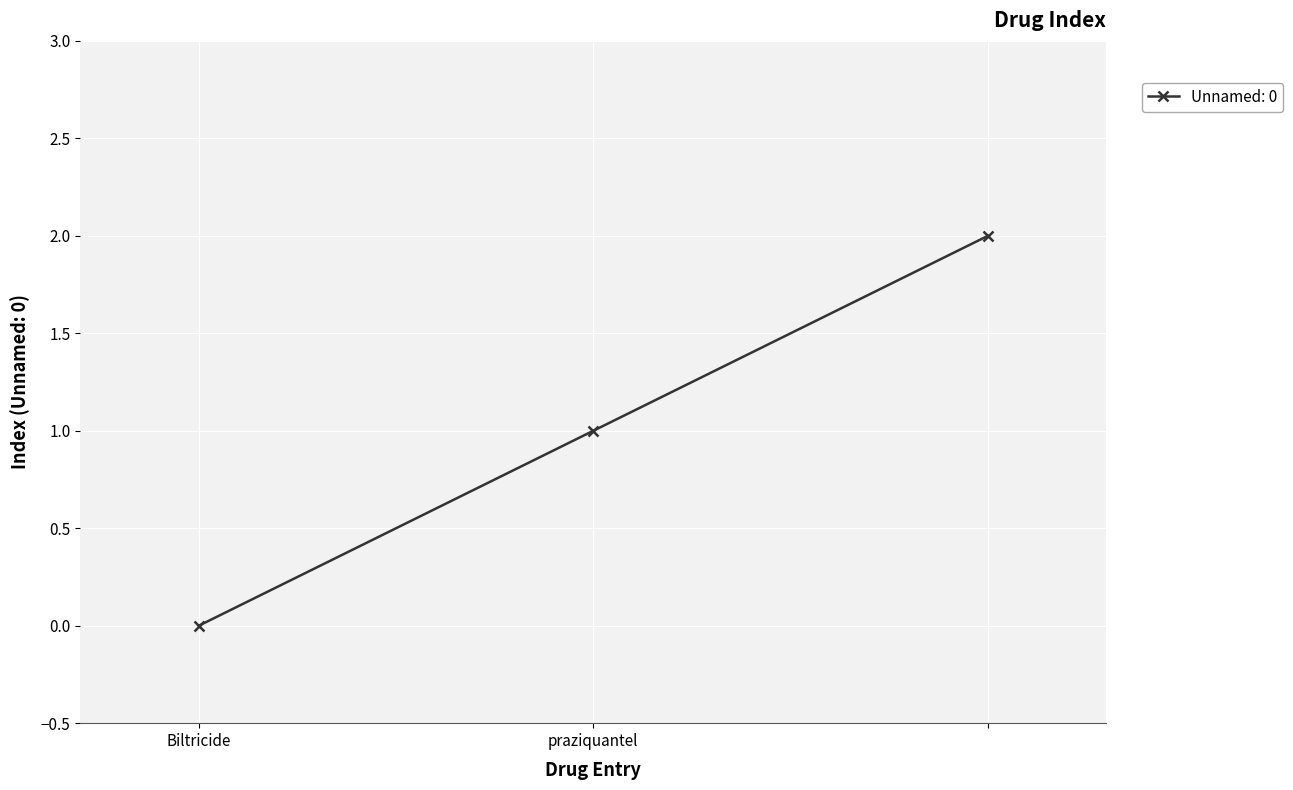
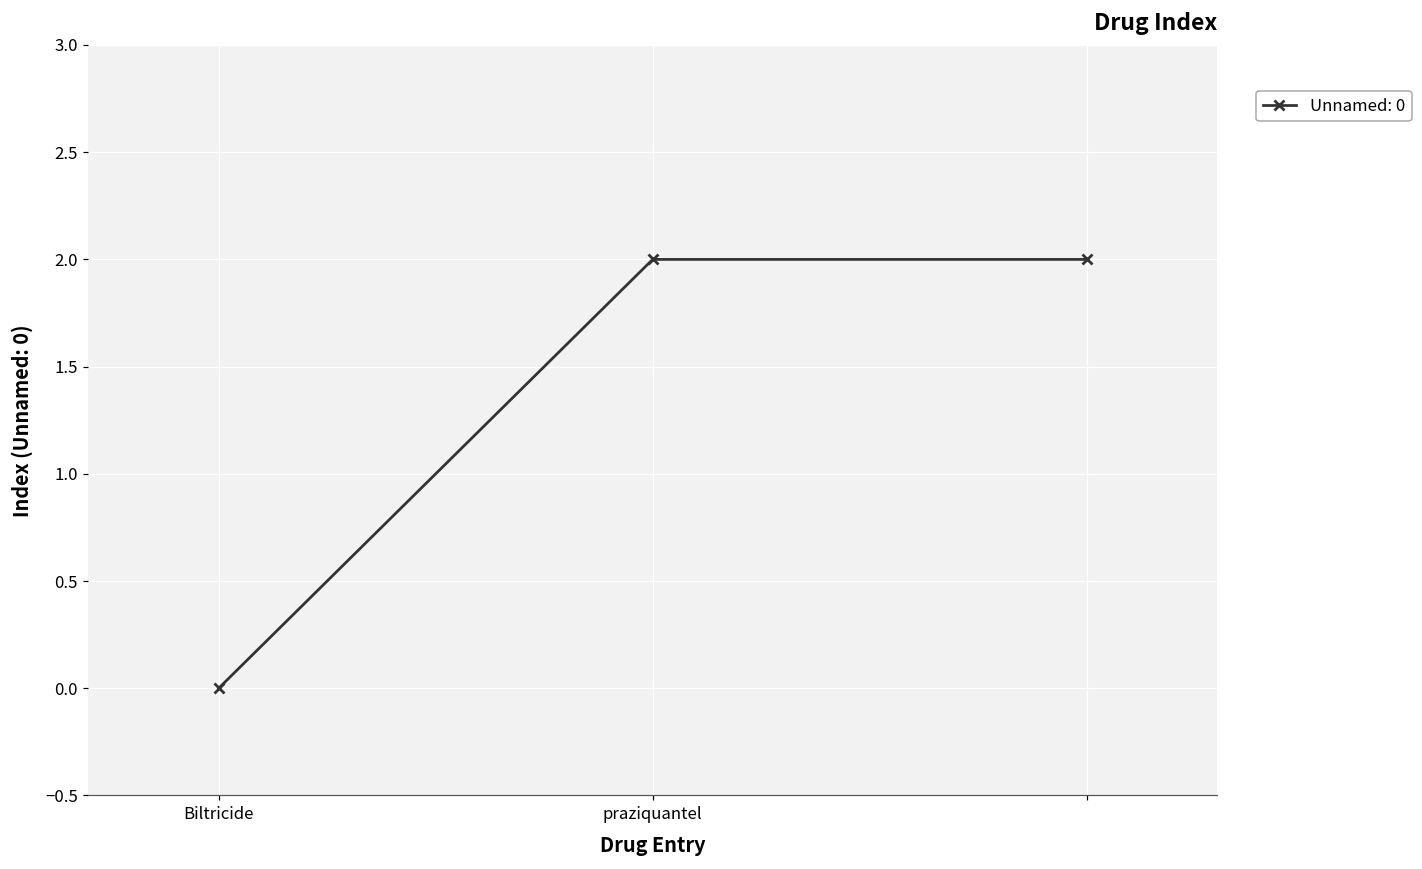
  {
    "Biltricide": 0,
-   "praziquantel": 1
+   "praziquantel": 2
  }
